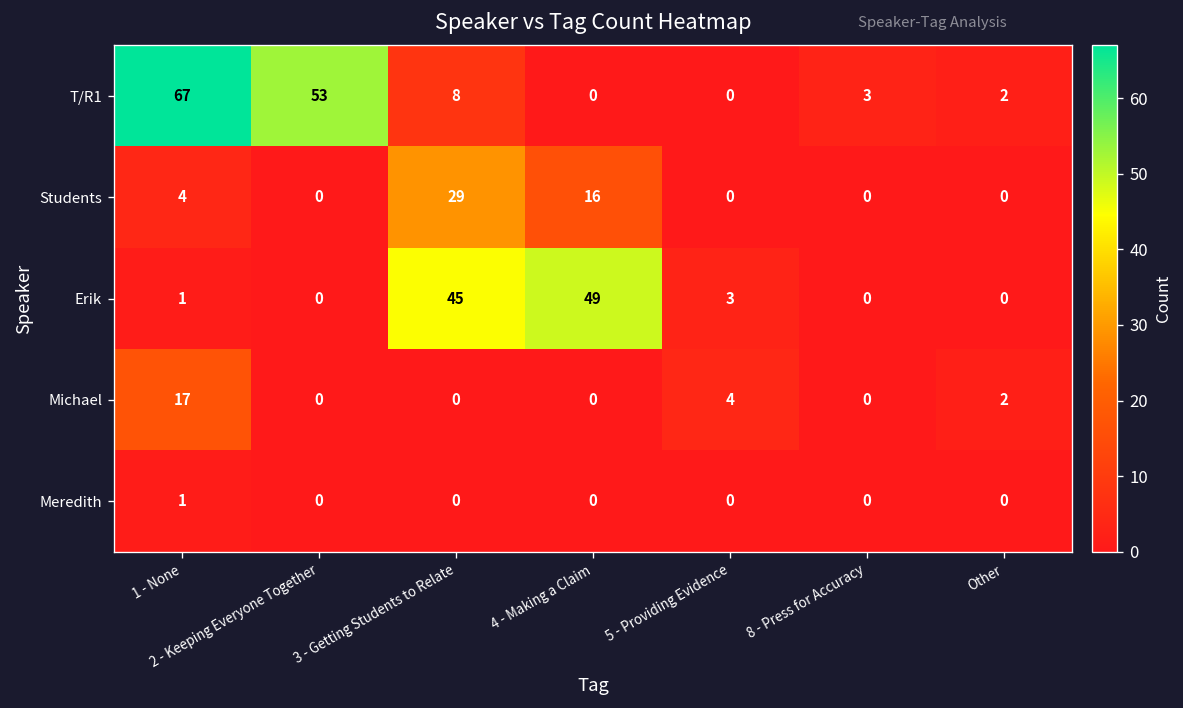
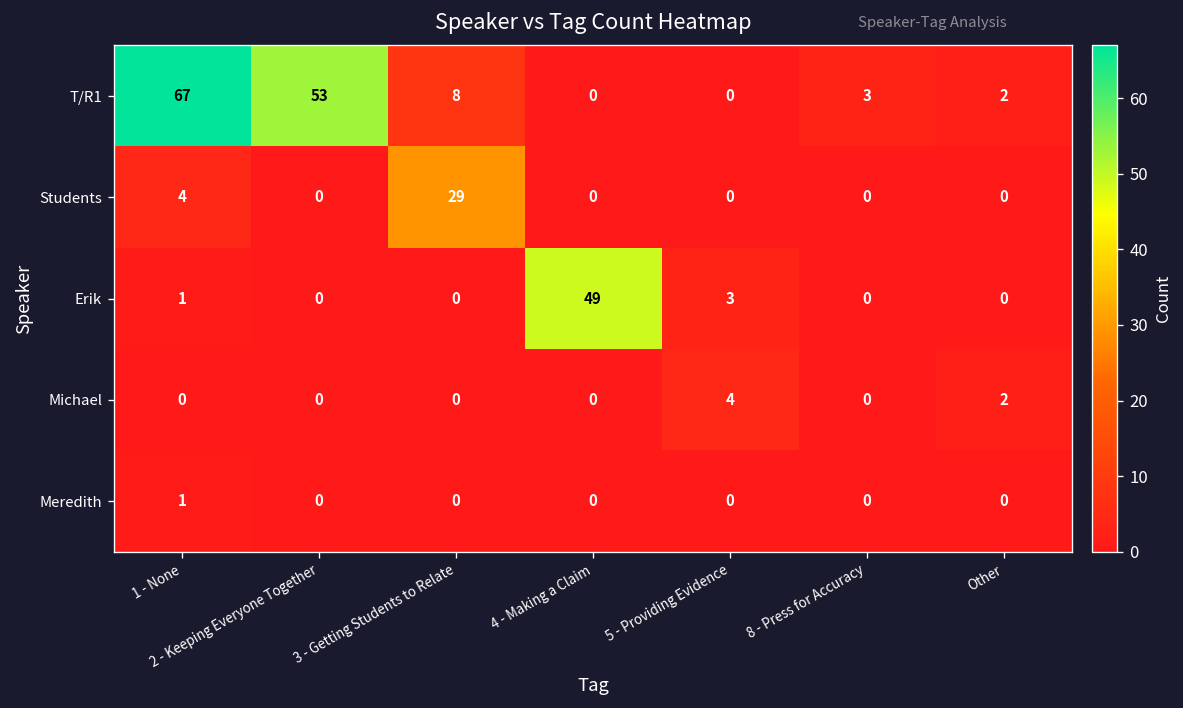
  {
    "T/R1": {
      "1 - None": 67,
      "2 - Keeping Everyone Together": 53,
      "3 - Getting Students to Relate": 8,
      "4 - Making a Claim": 0,
      "5 - Providing Evidence": 0,
      "8 - Press for Accuracy": 3,
      "Other": 2
    },
    "Students": {
      "1 - None": 4,
      "2 - Keeping Everyone Together": 0,
      "3 - Getting Students to Relate": 29,
-     "4 - Making a Claim": 16,
+     "4 - Making a Claim": 0,
      "5 - Providing Evidence": 0,
      "8 - Press for Accuracy": 0,
      "Other": 0
    },
    "Erik": {
      "1 - None": 1,
      "2 - Keeping Everyone Together": 0,
-     "3 - Getting Students to Relate": 45,
+     "3 - Getting Students to Relate": 0,
      "4 - Making a Claim": 49,
      "5 - Providing Evidence": 3,
      "8 - Press for Accuracy": 0,
      "Other": 0
    },
    "Michael": {
-     "1 - None": 17,
+     "1 - None": 0,
      "2 - Keeping Everyone Together": 0,
      "3 - Getting Students to Relate": 0,
      "4 - Making a Claim": 0,
      "5 - Providing Evidence": 4,
      "8 - Press for Accuracy": 0,
      "Other": 2
    },
    "Meredith": {
      "1 - None": 1,
      "2 - Keeping Everyone Together": 0,
      "3 - Getting Students to Relate": 0,
      "4 - Making a Claim": 0,
      "5 - Providing Evidence": 0,
      "8 - Press for Accuracy": 0,
      "Other": 0
    }
  }
